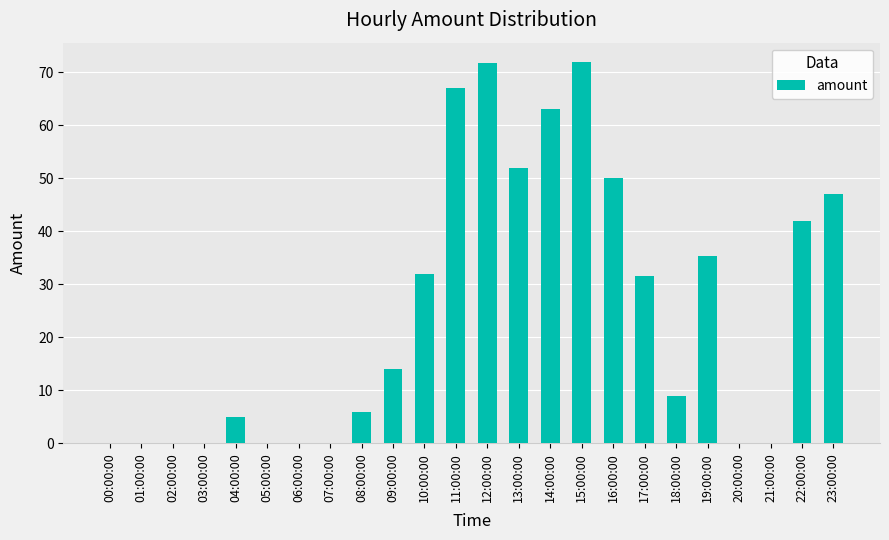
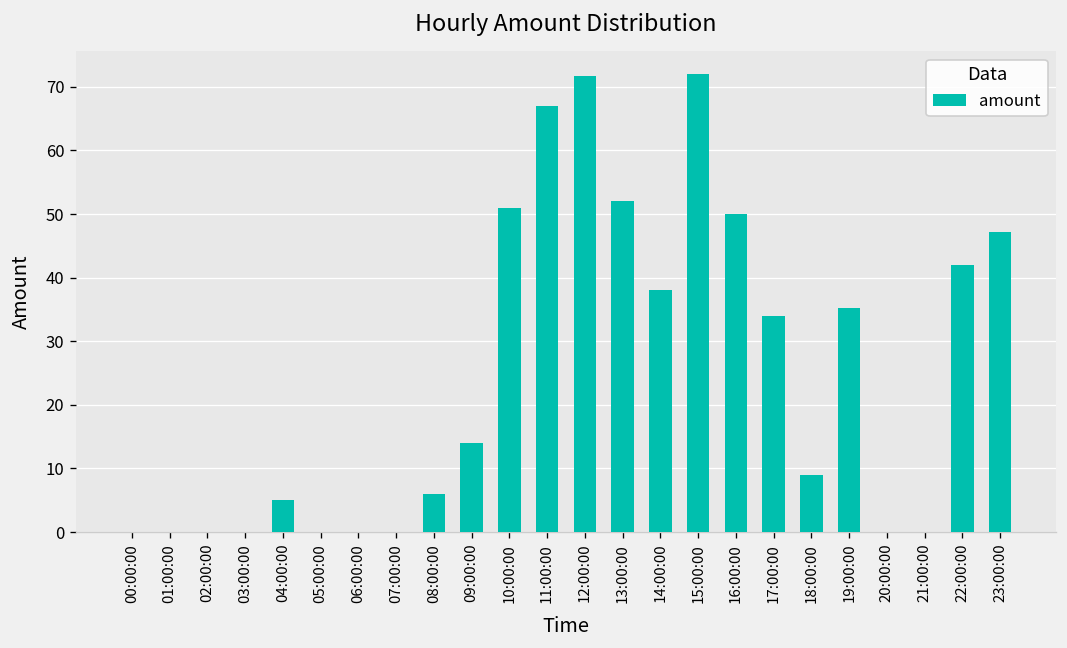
  {
    "00:00:00": 0,
    "01:00:00": 0,
    "02:00:00": 0,
    "03:00:00": 0,
    "04:00:00": 5,
    "05:00:00": 0,
    "06:00:00": 0,
    "07:00:00": 0,
    "08:00:00": 6,
    "09:00:00": 14,
-   "10:00:00": 32,
+   "10:00:00": 51,
    "11:00:00": 67,
    "12:00:00": 72,
    "13:00:00": 52,
-   "14:00:00": 63,
+   "14:00:00": 38,
    "15:00:00": 72,
    "16:00:00": 50,
-   "17:00:00": 32,
+   "17:00:00": 34,
    "18:00:00": 9,
    "19:00:00": 35,
    "20:00:00": 0,
    "21:00:00": 0,
    "22:00:00": 42,
    "23:00:00": 47
  }
